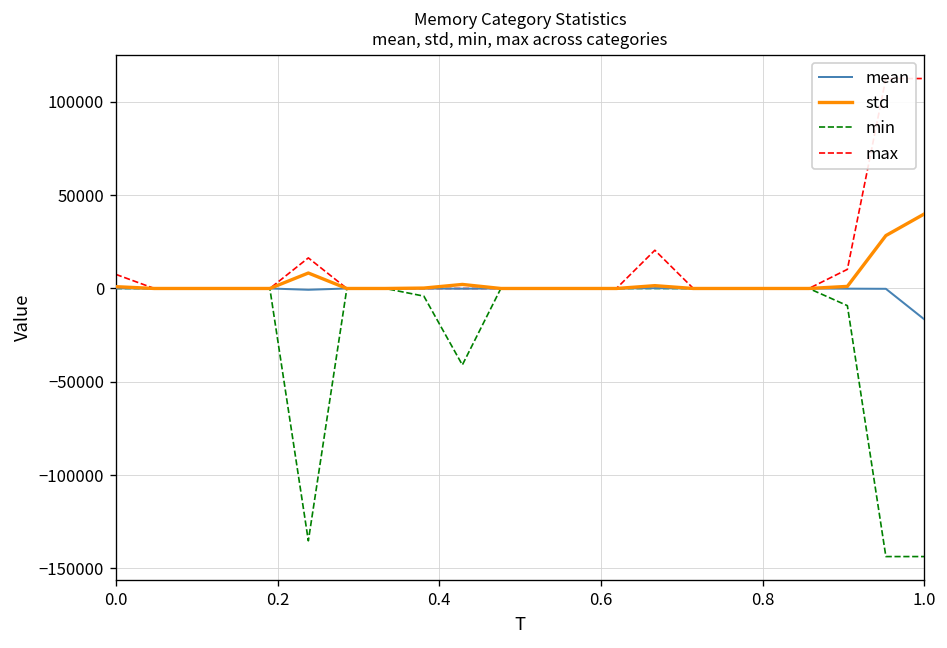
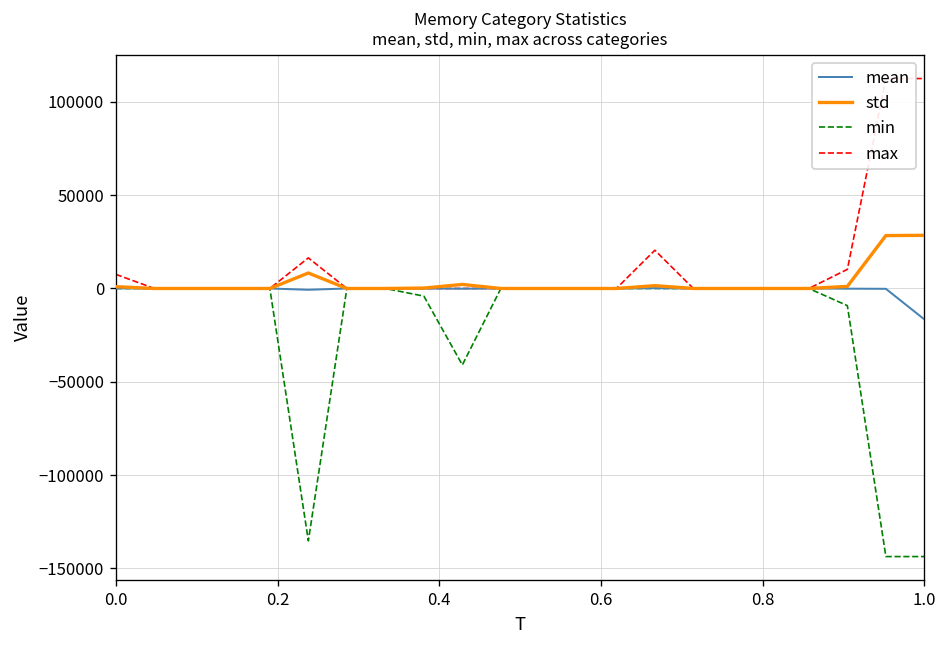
  {
    "mean": {
      "1.0": -17000
    },
    "std": {
-     "1.0": 40000
+     "1.0": 28000
    },
    "min": {
      "1.0": -144000
    },
    "max": {
      "0.0": 8000,
      "1.0": 112000
    }
  }
